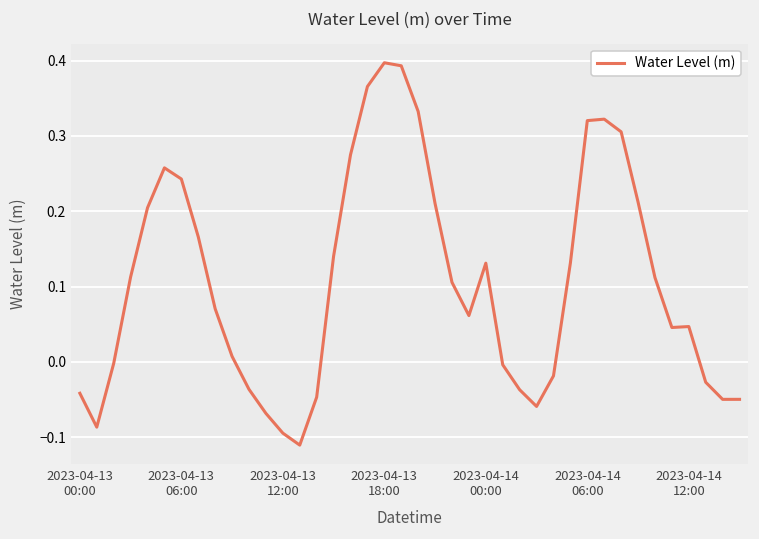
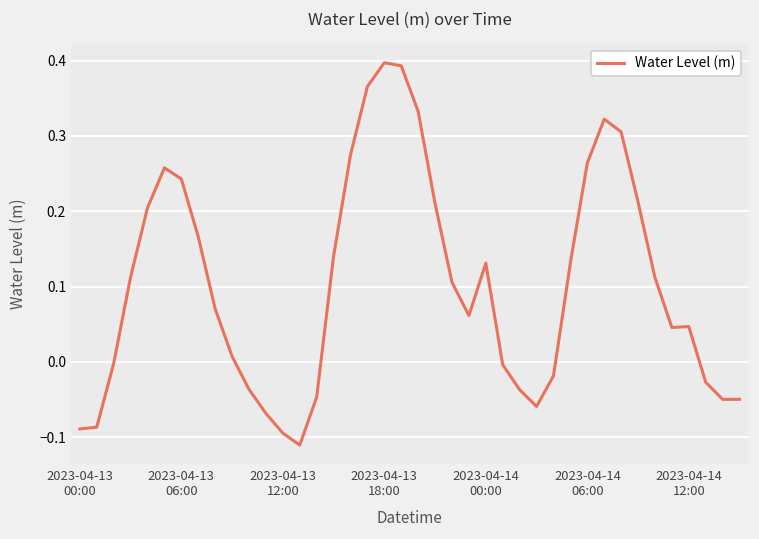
  {
-   "2023-04-13 00:00": -0.04,
+   "2023-04-13 00:00": -0.09,
    "2023-04-13 06:00": 0.24,
    "2023-04-13 12:00": -0.09,
    "2023-04-13 18:00": 0.40,
    "2023-04-14 00:00": 0.13,
-   "2023-04-14 06:00": 0.32,
+   "2023-04-14 06:00": 0.26,
    "2023-04-14 12:00": 0.05
  }
